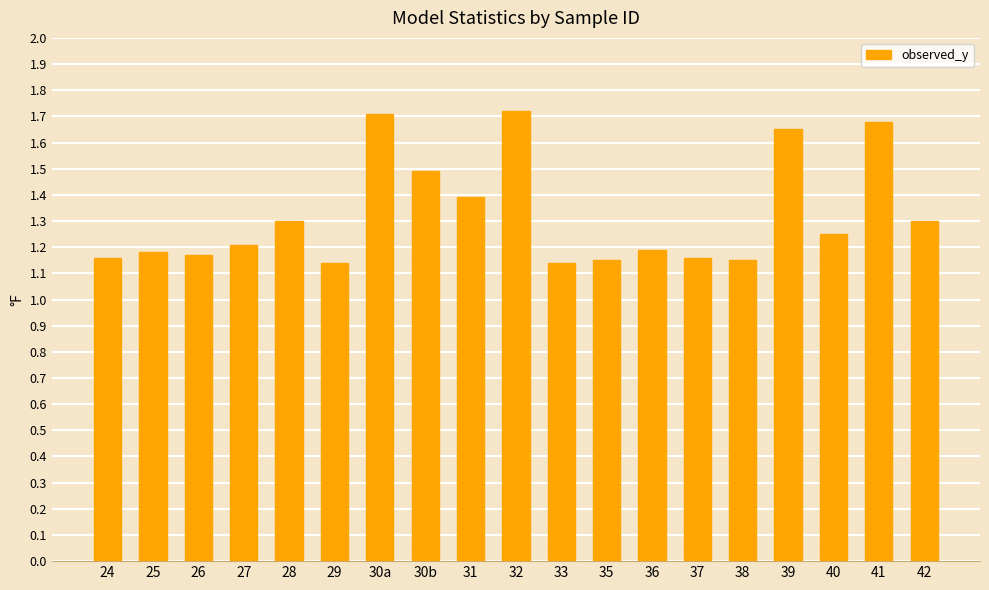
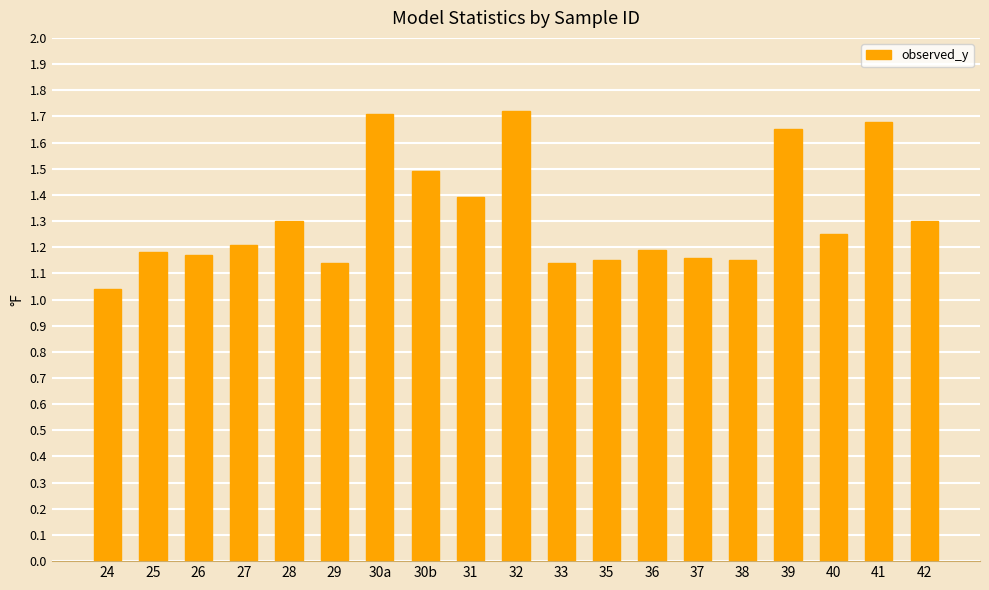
  {
-   "24": 1.16,
+   "24": 1.04,
    "25": 1.18,
    "26": 1.17,
    "27": 1.21,
    "28": 1.30,
    "29": 1.14,
    "30a": 1.71,
    "30b": 1.49,
    "31": 1.39,
    "32": 1.72,
    "33": 1.14,
    "35": 1.15,
    "36": 1.19,
    "37": 1.16,
    "38": 1.15,
    "39": 1.65,
    "40": 1.25,
    "41": 1.68,
    "42": 1.30
  }
